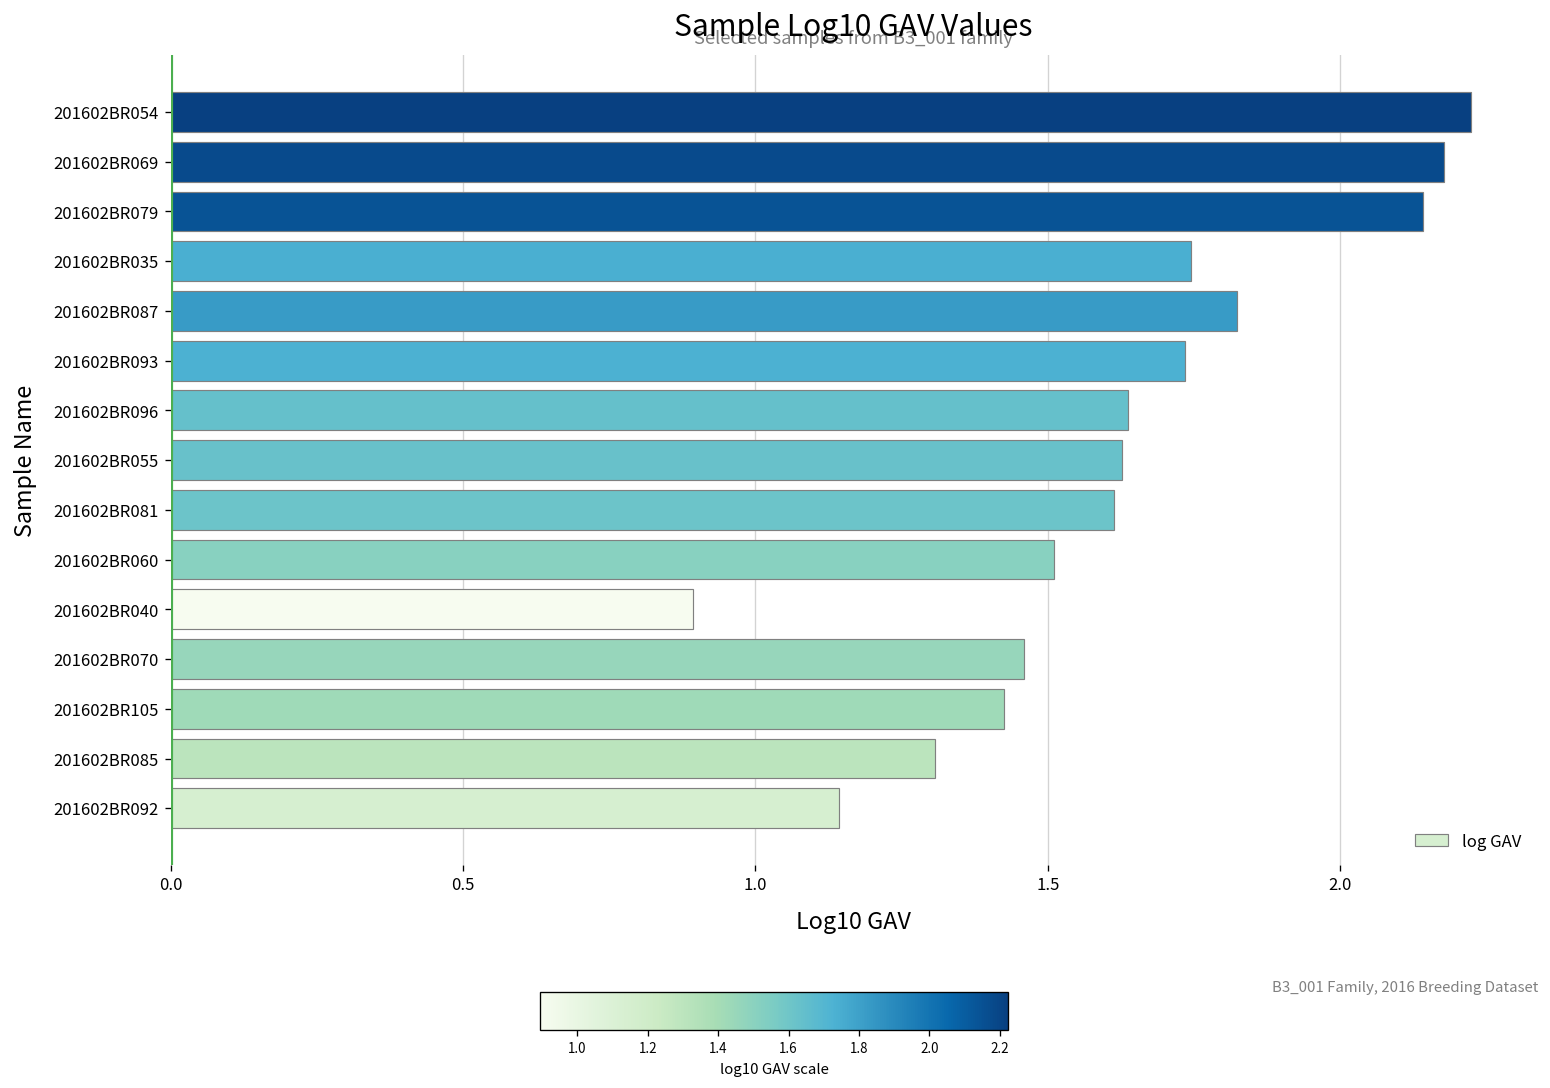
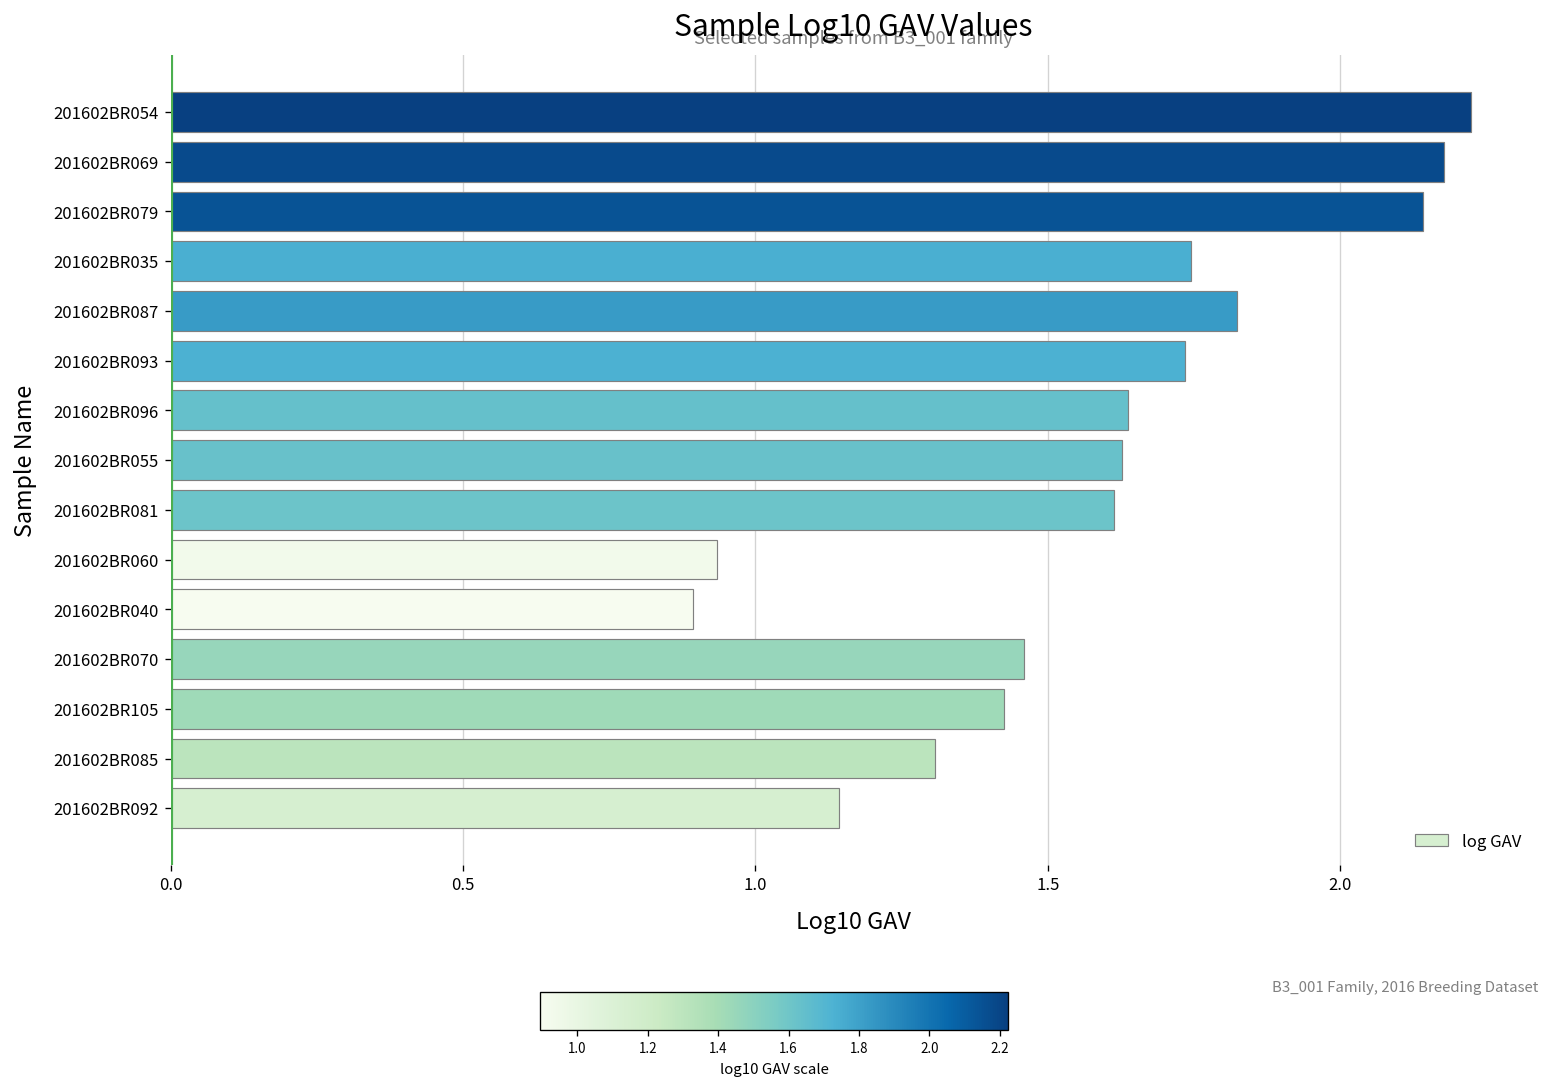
  {
    "201602BR054": 2.22,
    "201602BR069": 2.18,
    "201602BR079": 2.14,
    "201602BR035": 1.75,
    "201602BR087": 1.82,
    "201602BR093": 1.73,
    "201602BR096": 1.64,
    "201602BR055": 1.63,
    "201602BR081": 1.61,
-   "201602BR060": 1.51,
+   "201602BR060": 0.93,
    "201602BR040": 0.89,
    "201602BR070": 1.46,
    "201602BR105": 1.42,
    "201602BR085": 1.31,
    "201602BR092": 1.14
  }
